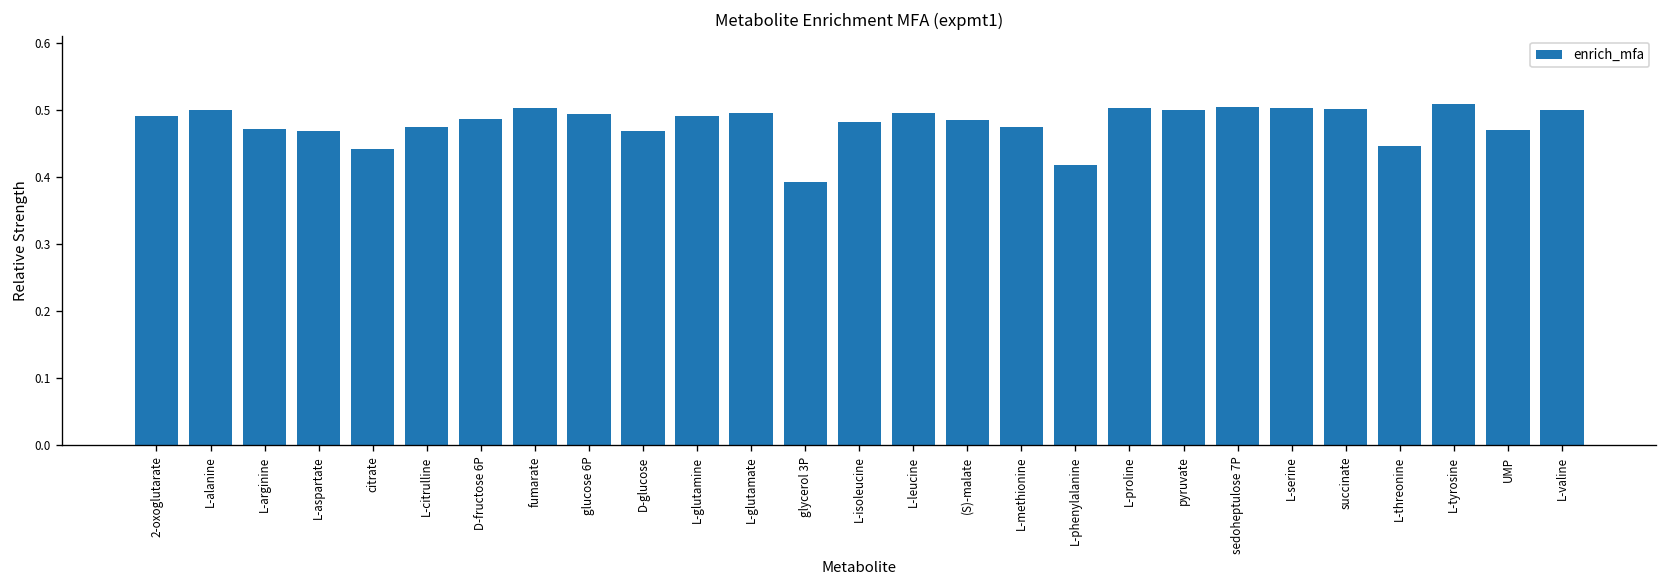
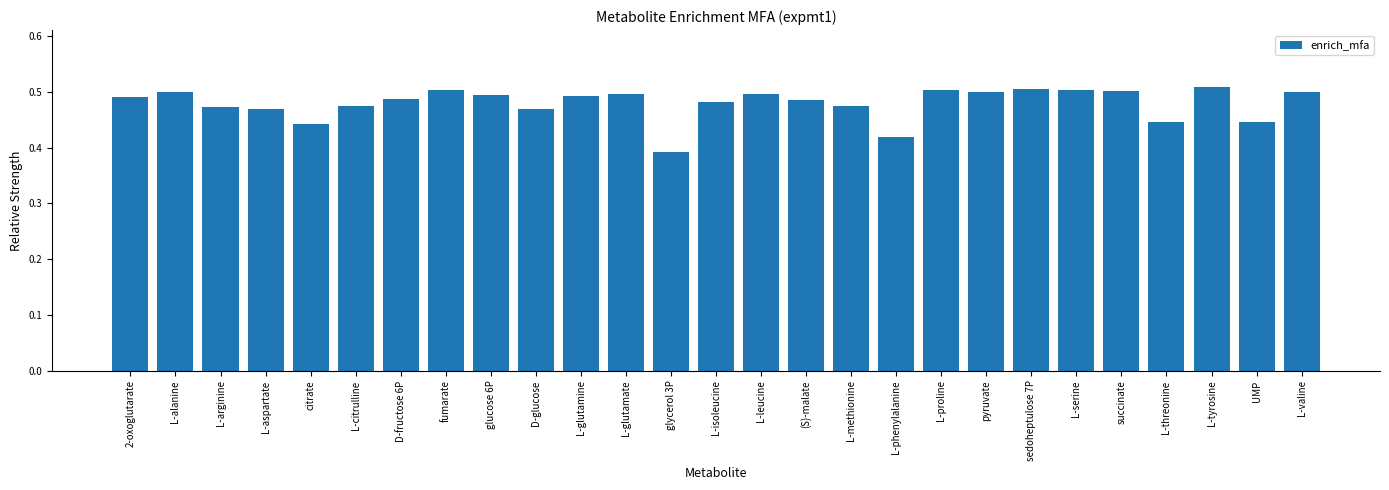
  {
    "2-oxoglutarate": 0.49,
    "L-alanine": 0.50,
    "L-arginine": 0.47,
    "L-aspartate": 0.47,
    "citrate": 0.44,
    "L-citrulline": 0.47,
    "D-fructose 6P": 0.49,
    "fumarate": 0.50,
    "glucose 6P": 0.49,
    "D-glucose": 0.47,
    "L-glutamine": 0.49,
    "L-glutamate": 0.50,
    "glycerol 3P": 0.39,
    "L-isoleucine": 0.48,
    "L-leucine": 0.50,
    "(S)-malate": 0.48,
    "L-methionine": 0.47,
    "L-phenylalanine": 0.42,
    "L-proline": 0.50,
    "pyruvate": 0.50,
    "sedoheptulose 7P": 0.51,
    "L-serine": 0.50,
    "succinate": 0.50,
    "L-threonine": 0.45,
    "L-tyrosine": 0.51,
-   "UMP": 0.47,
+   "UMP": 0.45,
    "L-valine": 0.50
  }
